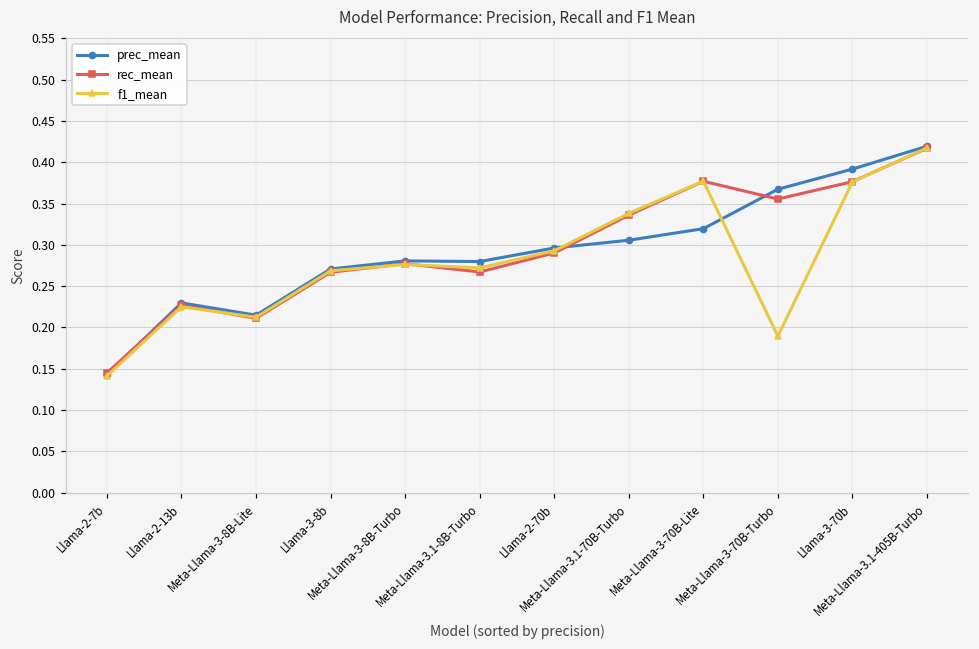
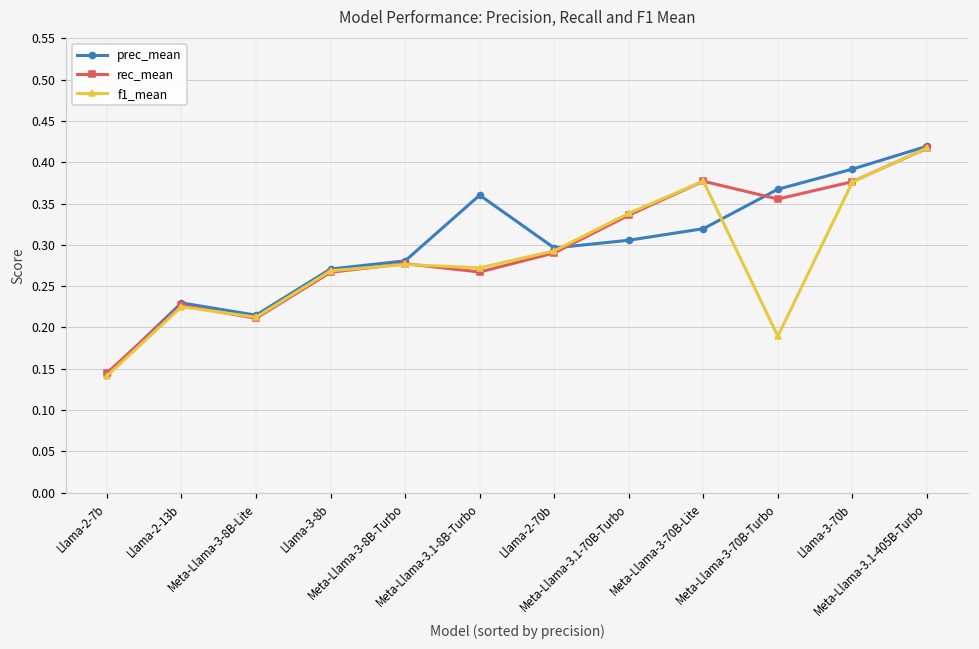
  {
    "prec_mean": {
-     "Meta-Llama-3.1-8B-Turbo": 0.28,
+     "Meta-Llama-3.1-8B-Turbo": 0.36,
      "Llama-2-70b": 0.30,
      "Meta-Llama-3.1-70B-Turbo": 0.31,
      "Meta-Llama-3-70B-Lite": 0.32,
      "Meta-Llama-3-70B-Turbo": 0.37,
      "Llama-3-70b": 0.39
    },
    "rec_mean": {
      "Meta-Llama-3.1-8B-Turbo": 0.27,
      "Meta-Llama-3-70B-Turbo": 0.36
    },
    "f1_mean": {
      "Meta-Llama-3.1-8B-Turbo": 0.27,
      "Meta-Llama-3-70B-Turbo": 0.19
    }
  }
